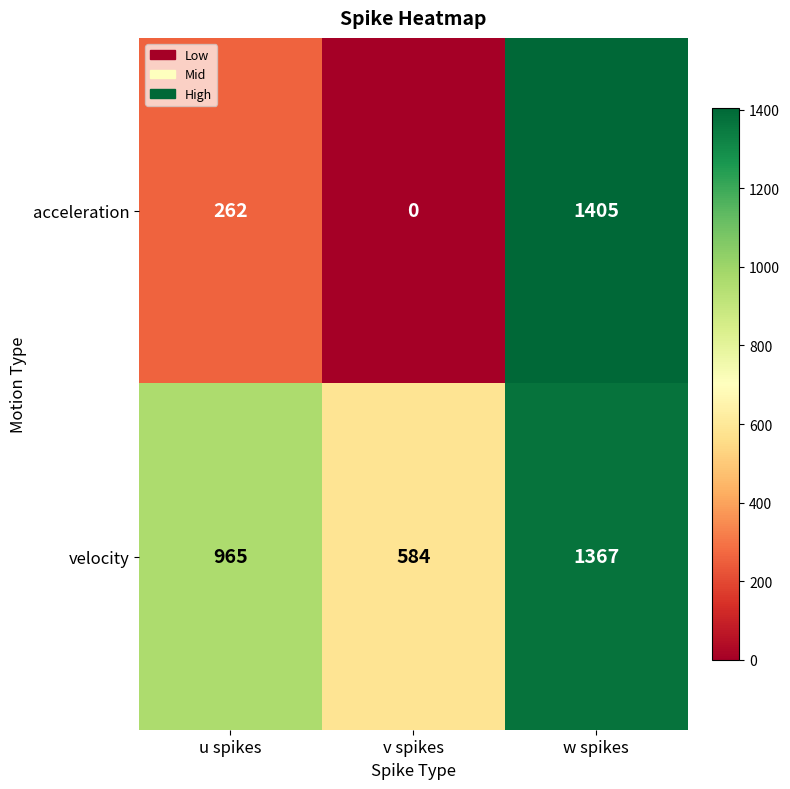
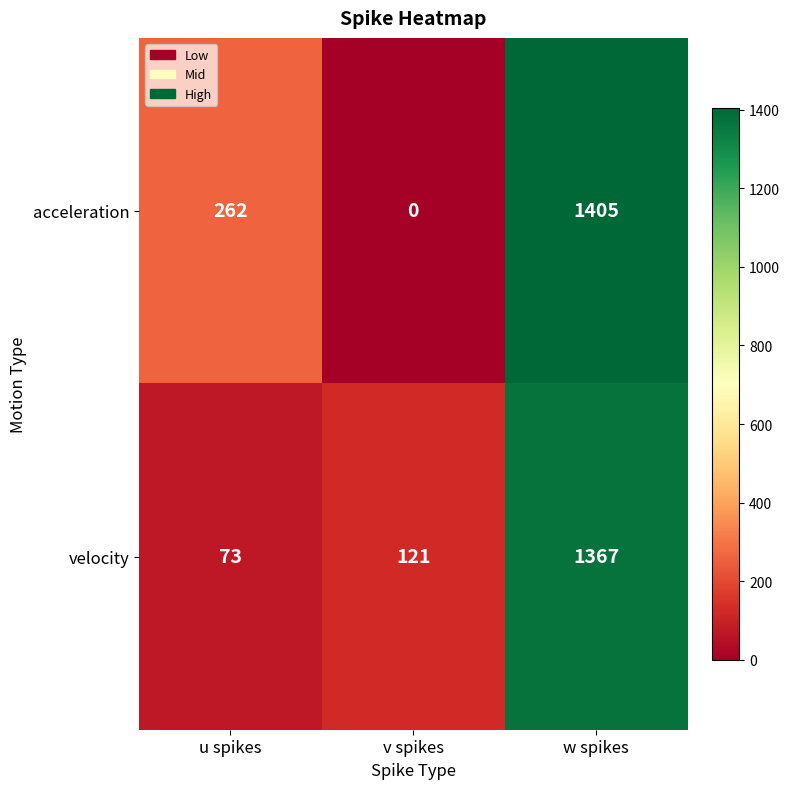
  {
    "acceleration": {
      "u spikes": 262,
      "v spikes": 0,
      "w spikes": 1405
    },
    "velocity": {
-     "u spikes": 965,
-     "v spikes": 584,
+     "u spikes": 73,
+     "v spikes": 121,
      "w spikes": 1367
    }
  }
